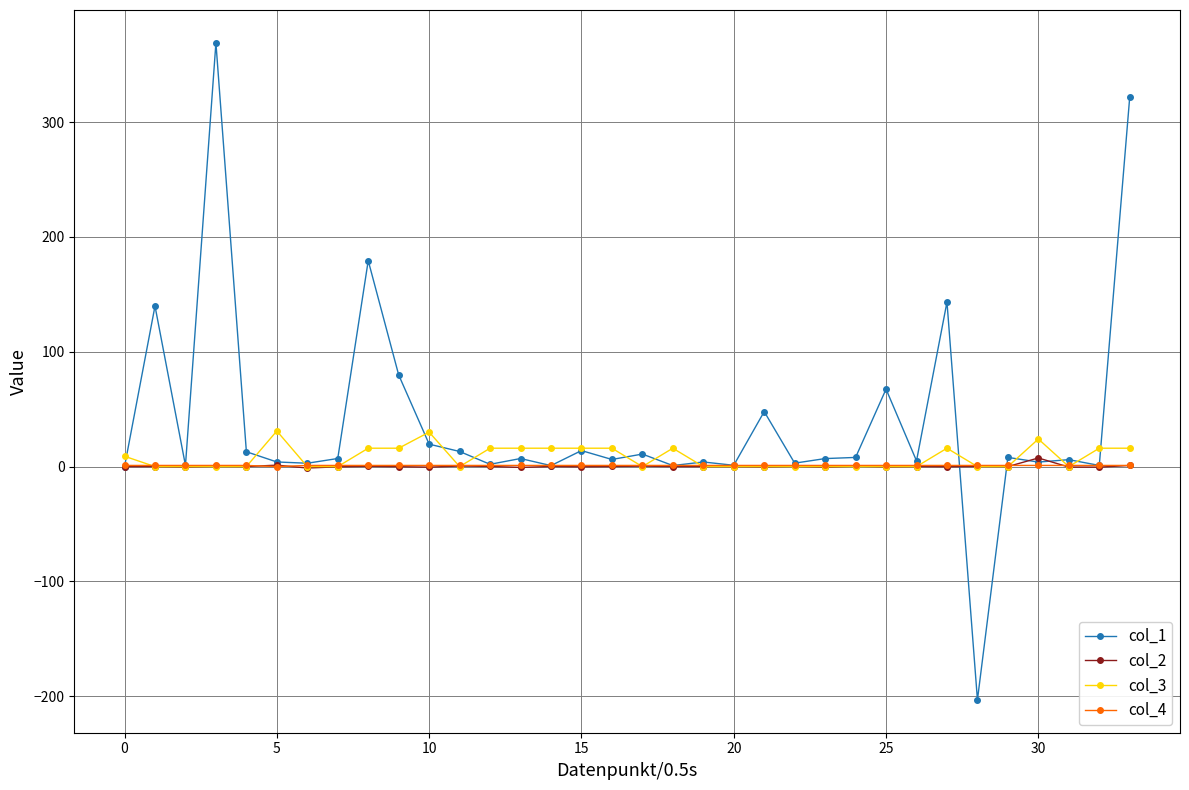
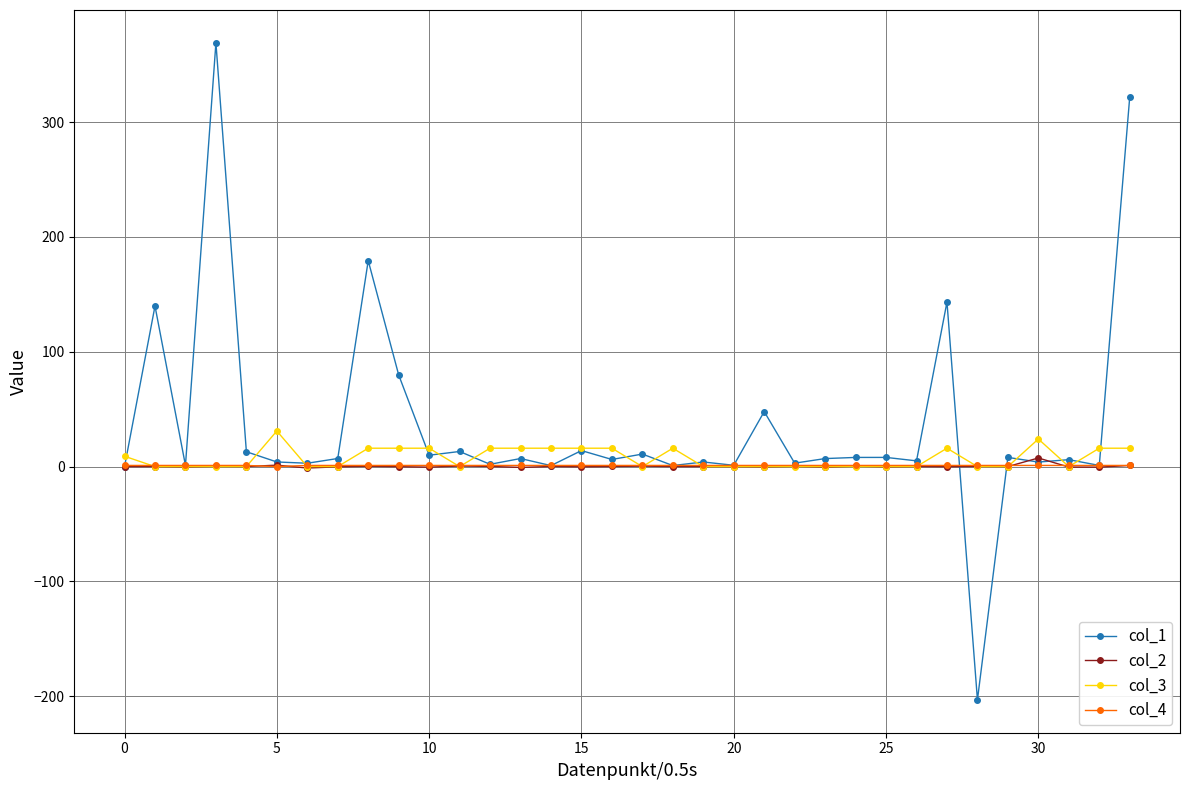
  {
    "col_1": {
      "5": 4,
-     "10": 20,
-     "25": 67,
+     "10": 10,
+     "25": 8,
      "30": 4
    },
    "col_2": {
      "30": 7
    },
    "col_3": {
      "0": 9,
      "5": 31,
-     "10": 30,
+     "10": 16,
      "30": 24
    },
    "col_4": {
      "30": 1
    }
  }
